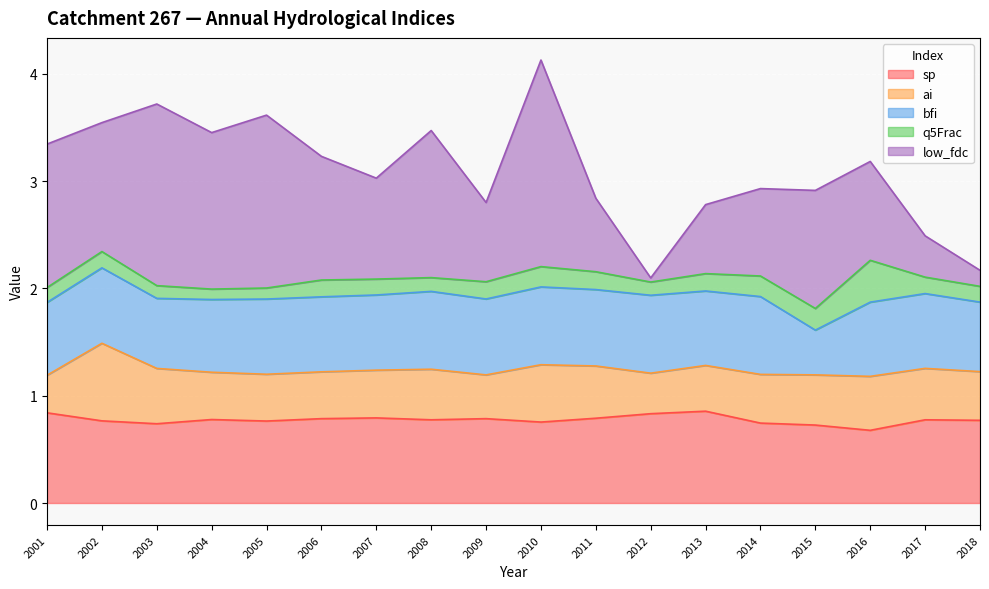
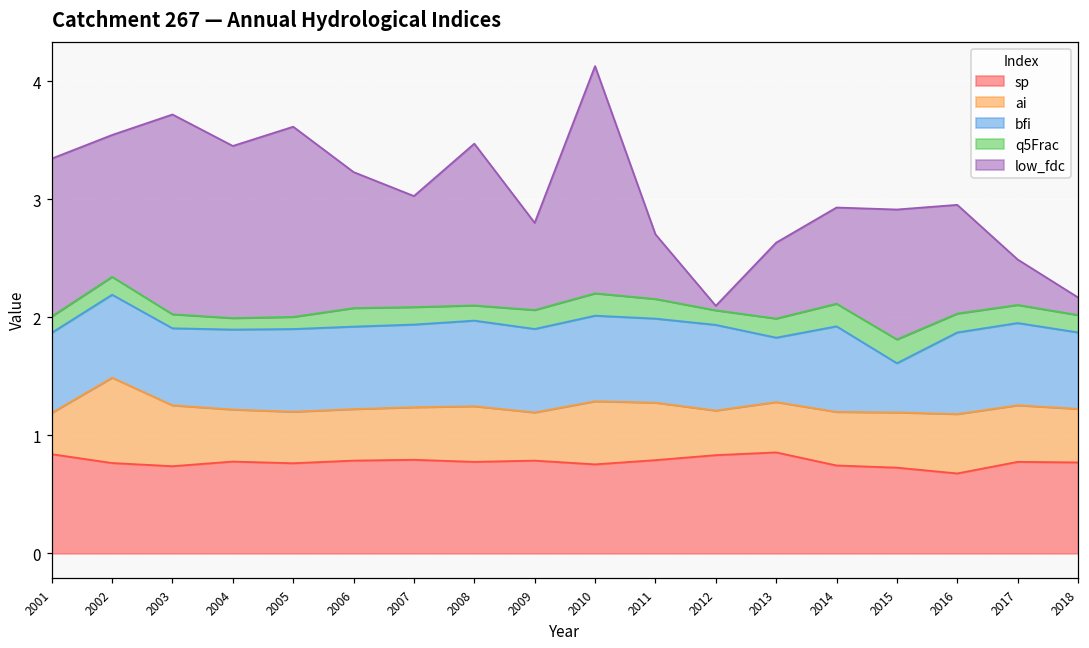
  {
    "sp": {
      "2001": 0.84,
      "2002": 0.77,
      "2003": 0.74,
      "2004": 0.78,
      "2005": 0.76,
      "2006": 0.79,
      "2007": 0.79,
      "2008": 0.78,
      "2009": 0.79,
      "2010": 0.75,
      "2011": 0.79,
      "2012": 0.83,
      "2013": 0.86,
      "2014": 0.74,
      "2015": 0.73,
      "2016": 0.68,
      "2017": 0.78,
      "2018": 0.77
    },
    "ai": {
      "2001": 0.35,
      "2002": 0.72,
      "2003": 0.52,
      "2004": 0.44,
      "2005": 0.44,
      "2006": 0.44,
      "2007": 0.44,
      "2008": 0.47,
      "2009": 0.41,
      "2010": 0.53,
      "2011": 0.49,
      "2012": 0.38,
      "2013": 0.43,
      "2014": 0.45,
      "2015": 0.47,
      "2016": 0.50,
      "2017": 0.48,
      "2018": 0.45
    },
    "bfi": {
      "2001": 0.68,
      "2002": 0.70,
      "2003": 0.65,
      "2004": 0.68,
      "2005": 0.70,
      "2006": 0.70,
      "2007": 0.70,
      "2008": 0.73,
      "2009": 0.71,
      "2010": 0.73,
      "2011": 0.71,
      "2012": 0.73,
-     "2013": 0.69,
+     "2013": 0.55,
      "2014": 0.73,
      "2015": 0.42,
      "2016": 0.69,
      "2017": 0.70,
      "2018": 0.65
    },
    "q5Frac": {
      "2001": 0.14,
      "2002": 0.15,
      "2003": 0.12,
      "2004": 0.10,
      "2005": 0.10,
      "2006": 0.16,
      "2007": 0.15,
      "2008": 0.13,
      "2009": 0.16,
      "2010": 0.19,
      "2011": 0.17,
      "2012": 0.12,
      "2013": 0.16,
      "2014": 0.19,
      "2015": 0.20,
-     "2016": 0.39,
+     "2016": 0.16,
      "2017": 0.15,
      "2018": 0.15
    },
    "low_fdc": {
      "2001": 1.34,
      "2002": 1.20,
      "2003": 1.69,
      "2004": 1.46,
      "2005": 1.61,
      "2006": 1.15,
      "2007": 0.94,
      "2008": 1.37,
      "2009": 0.74,
      "2010": 1.93,
-     "2011": 0.68,
+     "2011": 0.55,
      "2012": 0.04,
      "2013": 0.64,
      "2014": 0.81,
      "2015": 1.10,
      "2016": 0.92,
      "2017": 0.39,
      "2018": 0.15
    }
  }
